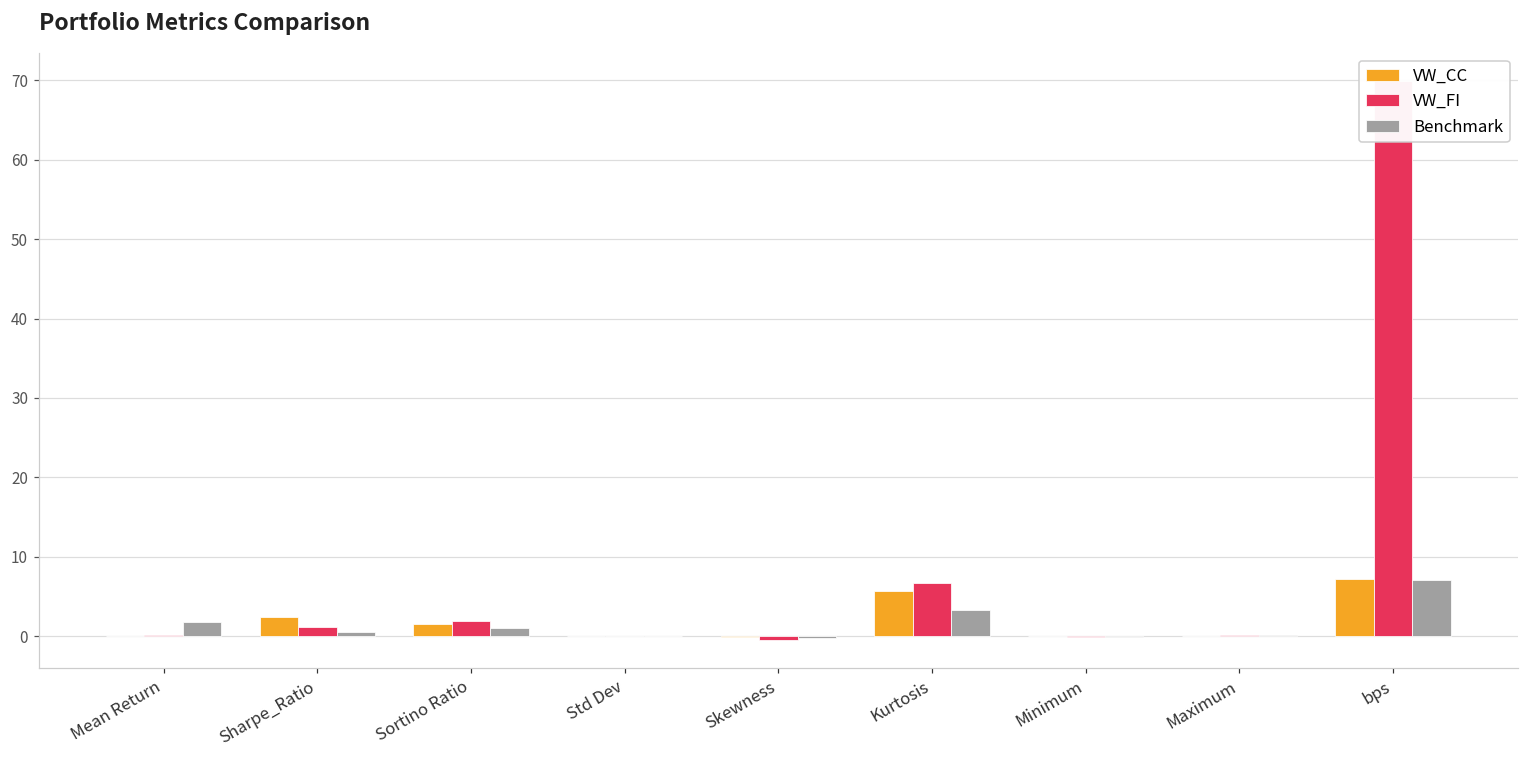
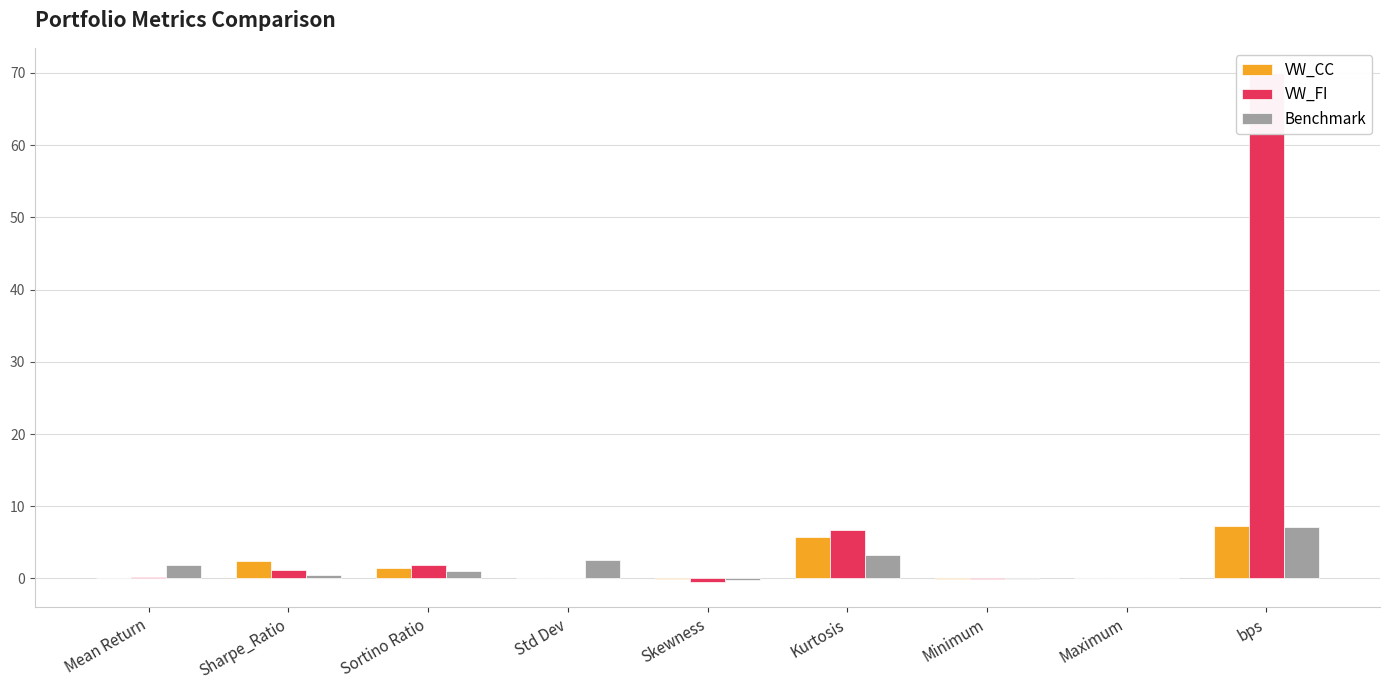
  {
    "VW_CC": {
      "Sharpe_Ratio": 2,
      "Sortino Ratio": 2,
      "Kurtosis": 6,
      "bps": 7
    },
    "VW_FI": {
      "Sharpe_Ratio": 1,
      "Sortino Ratio": 2,
      "Skewness": 0,
      "Kurtosis": 7
    },
    "Benchmark": {
      "Mean Return": 2,
      "Sharpe_Ratio": 1,
      "Sortino Ratio": 1,
-     "Std Dev": 0,
+     "Std Dev": 3,
      "Kurtosis": 3,
      "bps": 7
    }
  }
